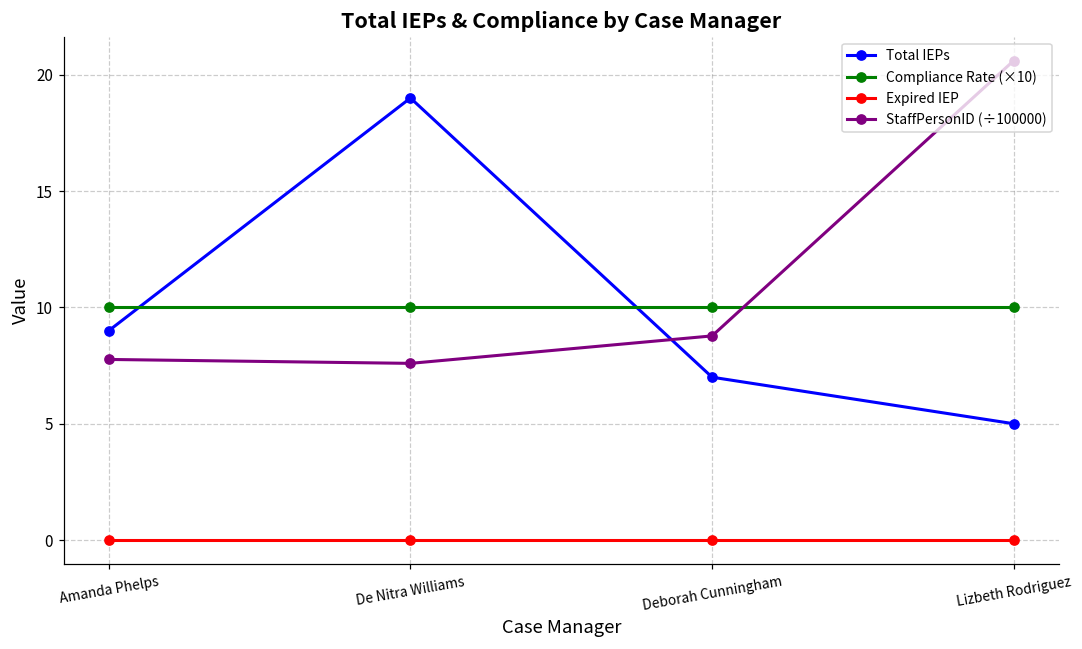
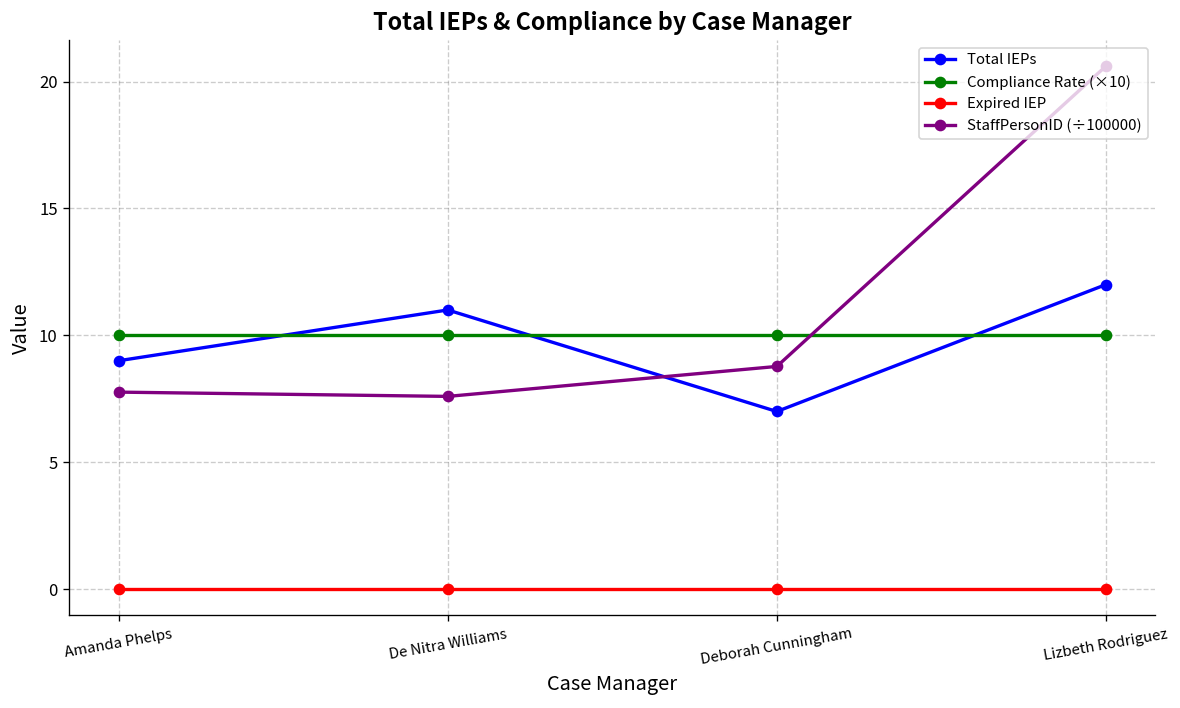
  {
    "Total IEPs": {
      "Amanda Phelps": 9,
-     "De Nitra Williams": 19,
+     "De Nitra Williams": 11,
      "Deborah Cunningham": 7,
-     "Lizbeth Rodriguez": 5
+     "Lizbeth Rodriguez": 12
    },
    "Compliance Rate (×10)": {
      "Amanda Phelps": 10,
      "De Nitra Williams": 10,
      "Deborah Cunningham": 10,
      "Lizbeth Rodriguez": 10
    },
    "Expired IEP": {
      "Amanda Phelps": 0,
      "De Nitra Williams": 0,
      "Deborah Cunningham": 0,
      "Lizbeth Rodriguez": 0
    },
    "StaffPersonID (÷100000)": {
      "Amanda Phelps": 7.8,
      "De Nitra Williams": 7.6,
      "Deborah Cunningham": 8.8
    }
  }
